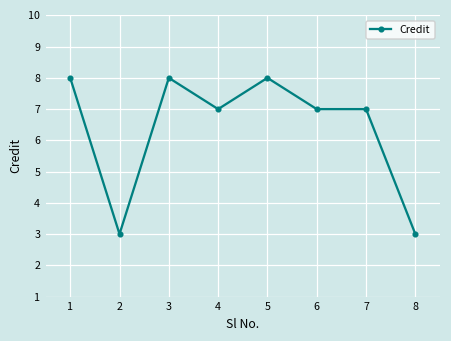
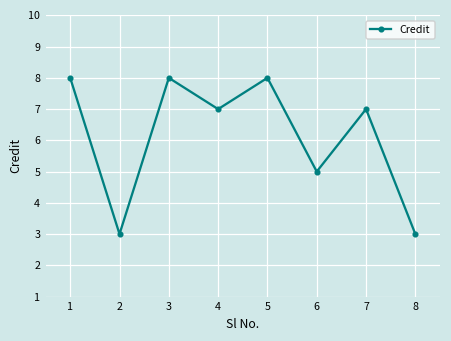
  {
    "1": 8,
    "2": 3,
    "3": 8,
    "4": 7,
    "5": 8,
-   "6": 7,
+   "6": 5,
    "7": 7,
    "8": 3
  }
